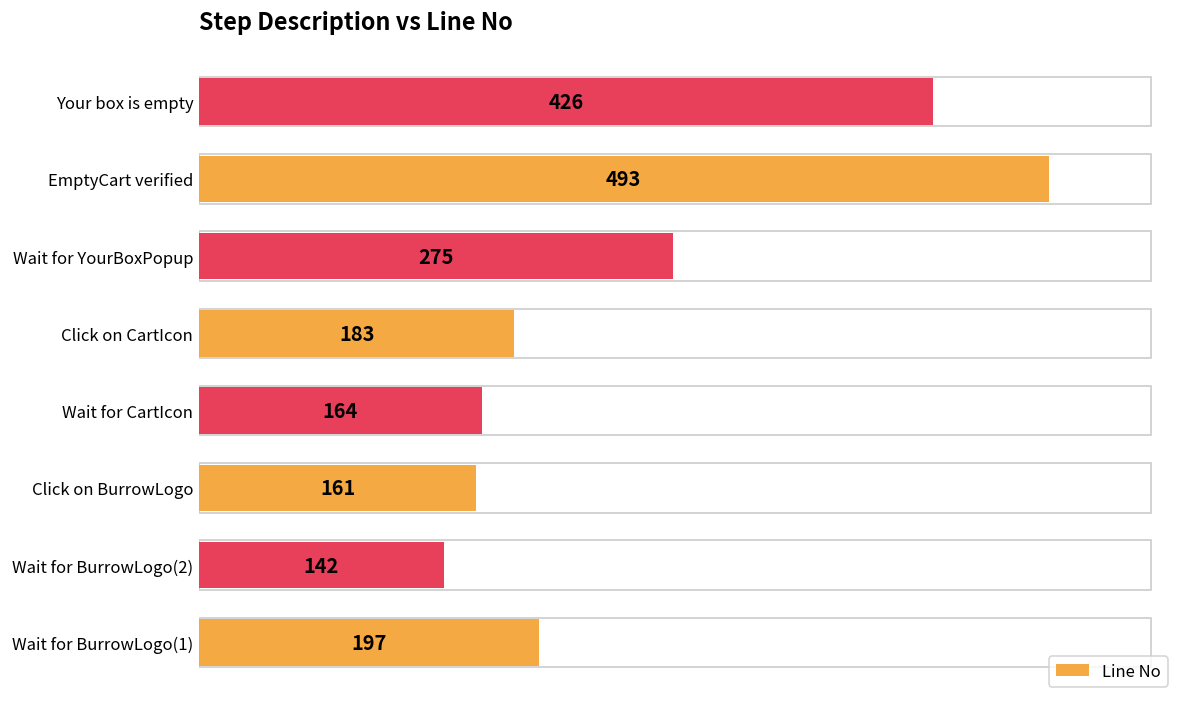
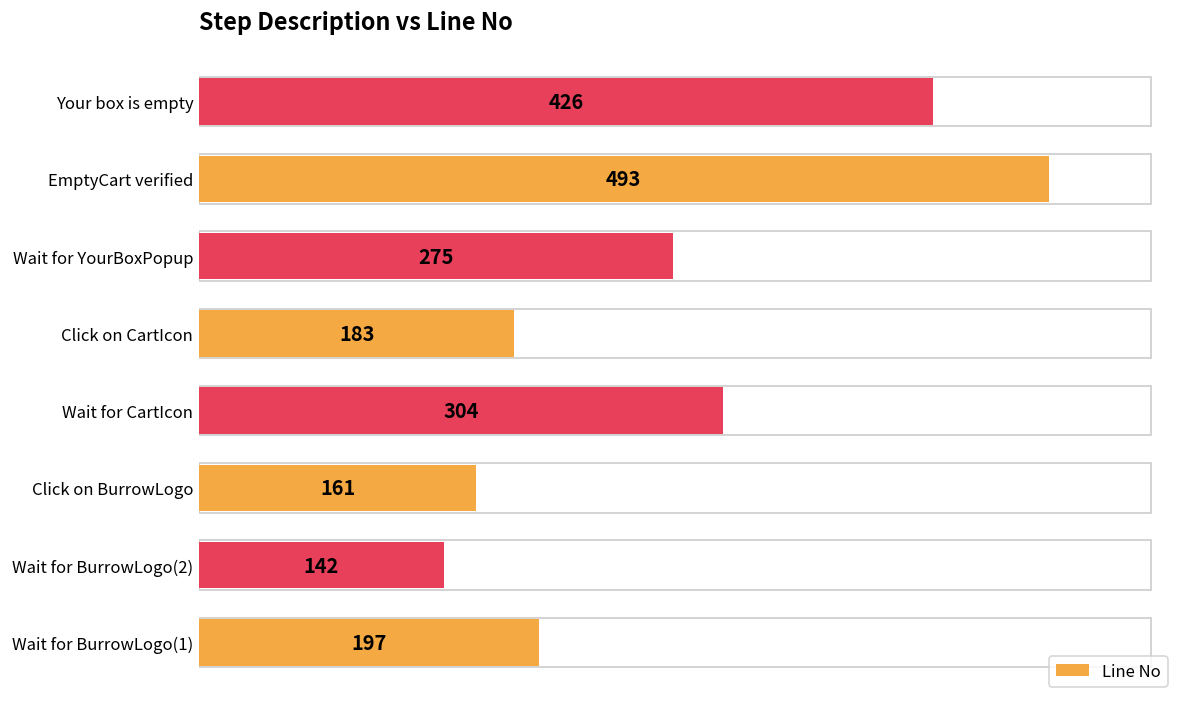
  {
    "Your box is empty": 426,
    "EmptyCart verified": 493,
    "Wait for YourBoxPopup": 275,
    "Click on CartIcon": 183,
-   "Wait for CartIcon": 164,
+   "Wait for CartIcon": 304,
    "Click on BurrowLogo": 161,
    "Wait for BurrowLogo(2)": 142,
    "Wait for BurrowLogo(1)": 197
  }
